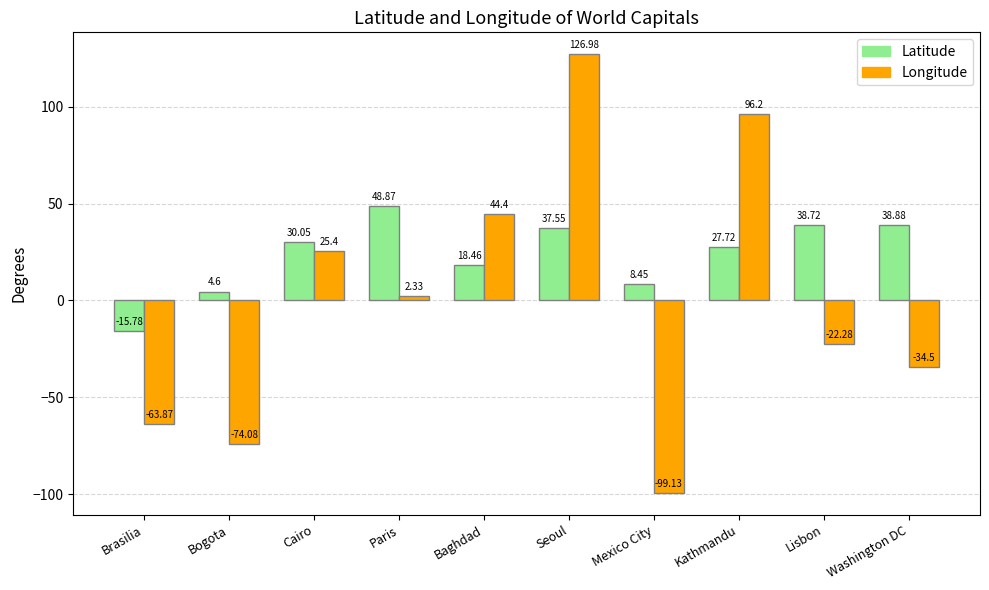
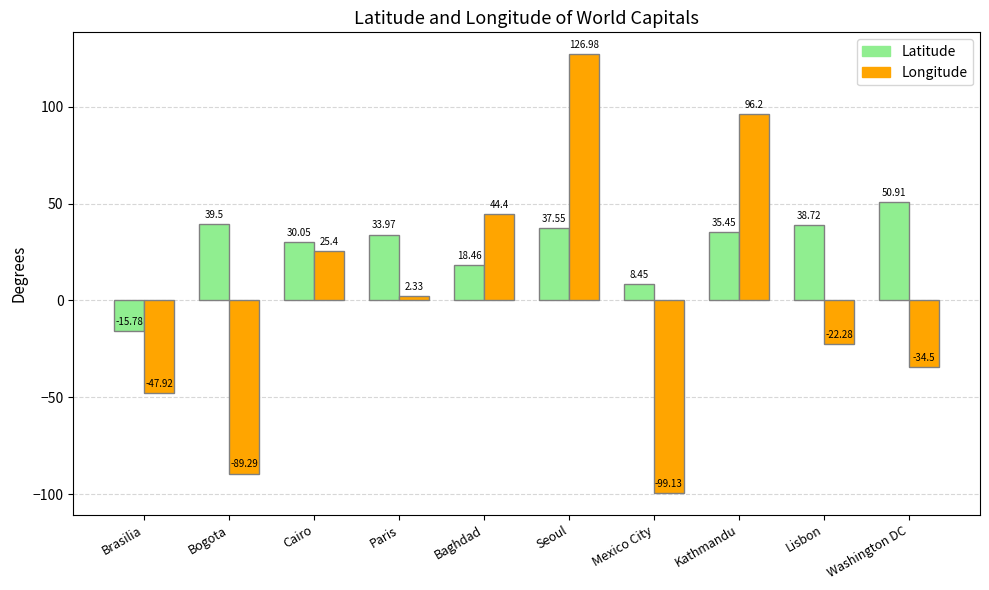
  {
    "Latitude": {
      "Brasilia": -15.78,
-     "Bogota": 4.6,
+     "Bogota": 39.5,
      "Cairo": 30.05,
-     "Paris": 48.87,
+     "Paris": 33.97,
      "Baghdad": 18.46,
      "Seoul": 37.55,
      "Mexico City": 8.45,
-     "Kathmandu": 27.72,
+     "Kathmandu": 35.45,
      "Lisbon": 38.72,
-     "Washington DC": 38.88
+     "Washington DC": 50.91
    },
    "Longitude": {
-     "Brasilia": -63.87,
-     "Bogota": -74.08,
+     "Brasilia": -47.92,
+     "Bogota": -89.29,
      "Cairo": 25.4,
      "Paris": 2.33,
      "Baghdad": 44.4,
      "Seoul": 126.98,
      "Mexico City": -99.13,
      "Kathmandu": 96.2,
      "Lisbon": -22.28,
      "Washington DC": -34.5
    }
  }
